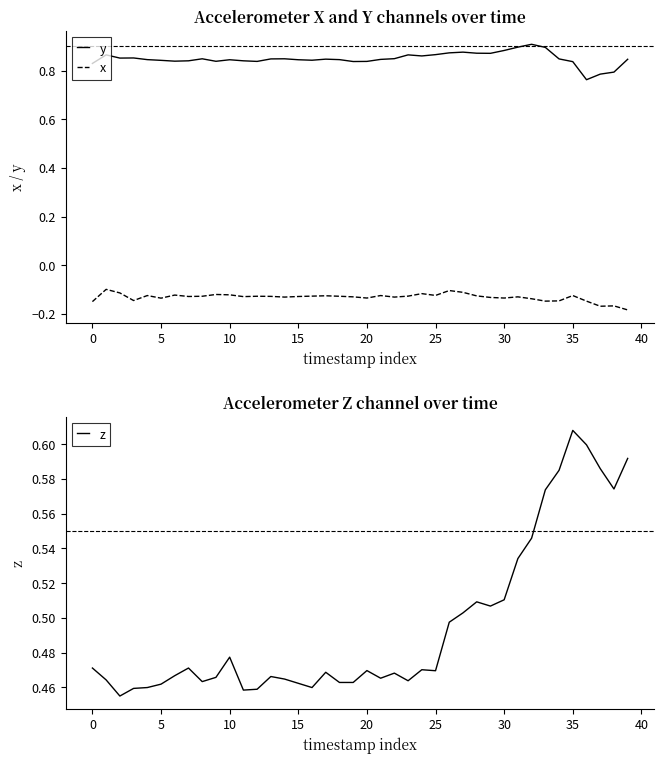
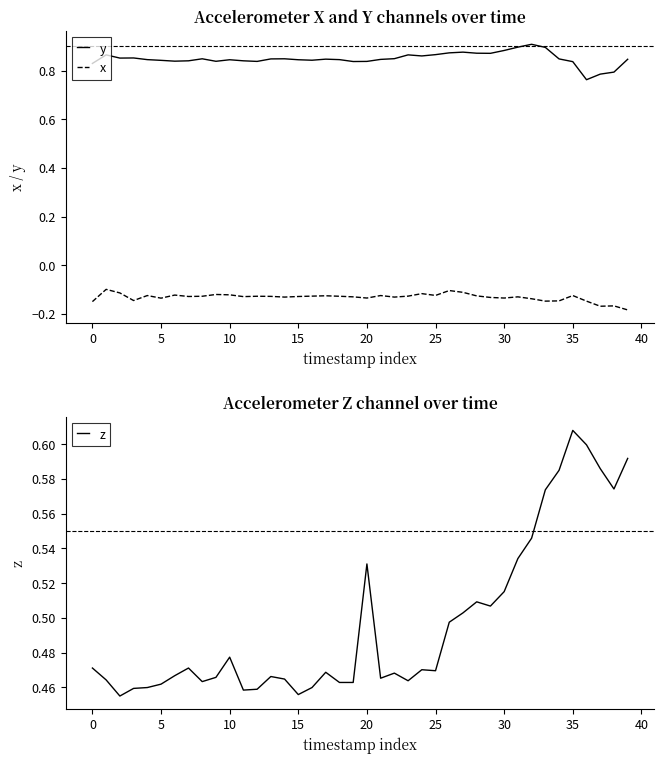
  {
    "Accelerometer Z channel over time": {
      "0": 0.471,
      "5": 0.462,
      "10": 0.477,
-     "15": 0.462,
-     "20": 0.470,
+     "15": 0.456,
+     "20": 0.531,
      "25": 0.470,
-     "30": 0.510,
+     "30": 0.515,
      "35": 0.608
    }
  }
